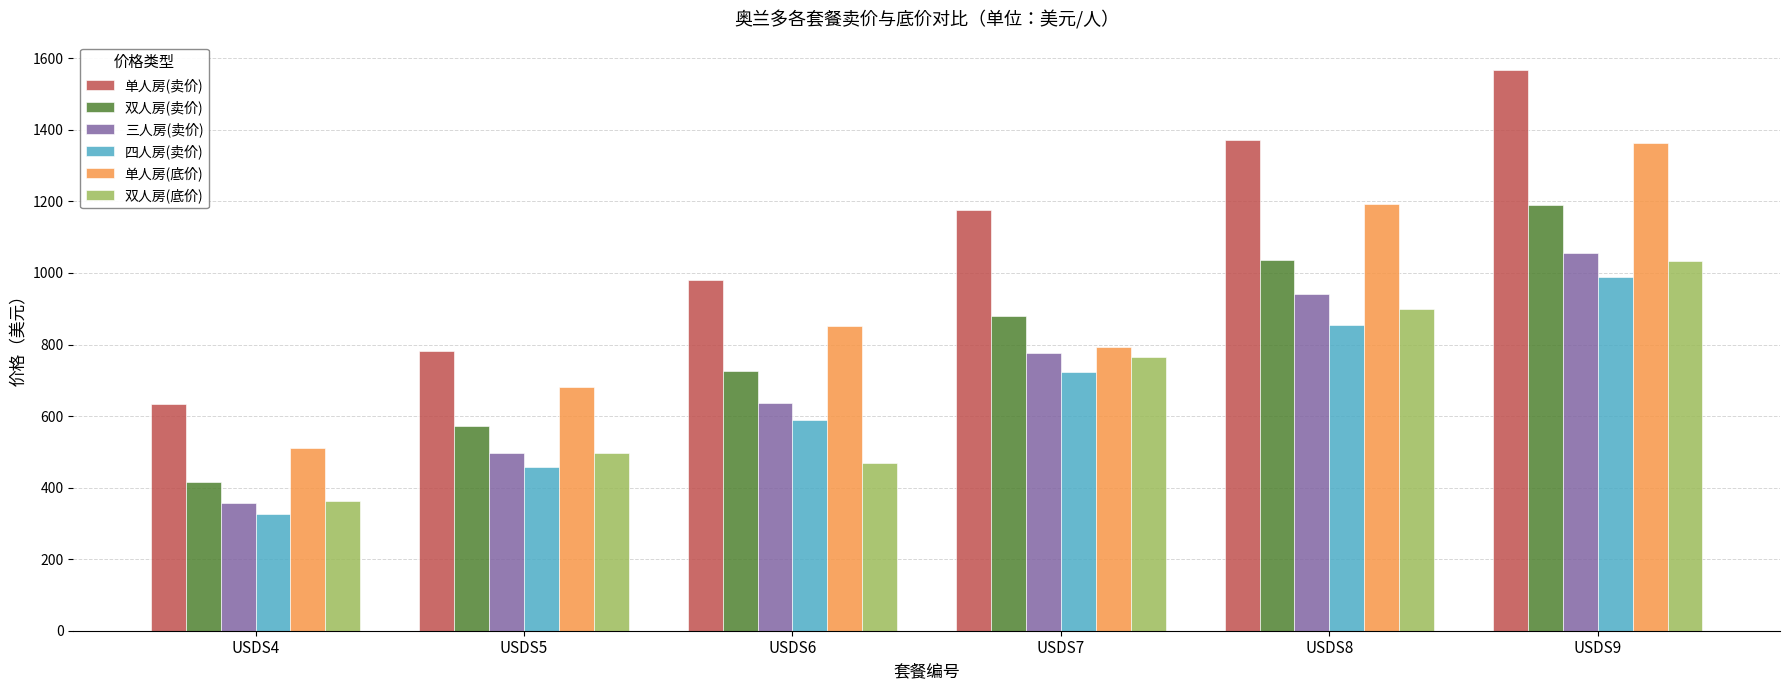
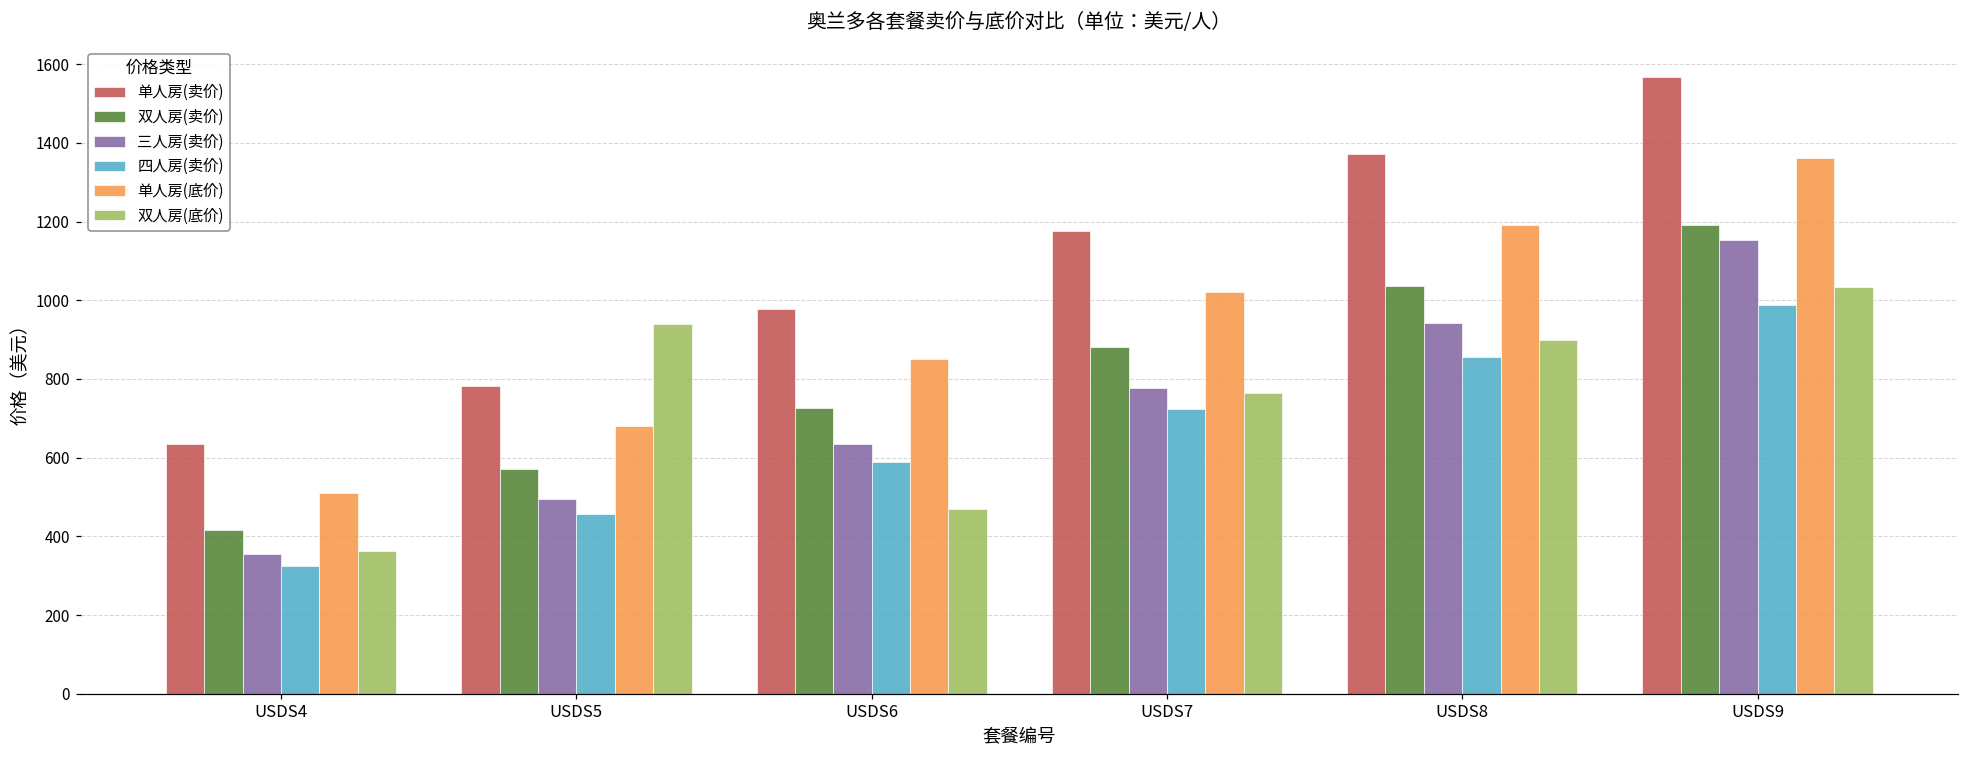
  {
    "单人房(卖价)": {
      "USDS4": 630,
      "USDS5": 780,
      "USDS6": 980,
      "USDS7": 1180,
      "USDS8": 1370,
      "USDS9": 1570
    },
    "双人房(卖价)": {
      "USDS4": 420,
      "USDS5": 570,
      "USDS6": 730,
      "USDS7": 880,
      "USDS8": 1040,
      "USDS9": 1190
    },
    "三人房(卖价)": {
      "USDS4": 360,
      "USDS5": 500,
      "USDS6": 640,
      "USDS7": 780,
      "USDS8": 940,
-     "USDS9": 1060
+     "USDS9": 1150
    },
    "四人房(卖价)": {
      "USDS4": 330,
      "USDS5": 460,
      "USDS6": 590,
      "USDS7": 720,
      "USDS8": 860,
      "USDS9": 990
    },
    "单人房(底价)": {
      "USDS4": 510,
      "USDS5": 680,
      "USDS6": 850,
-     "USDS7": 790,
+     "USDS7": 1020,
      "USDS8": 1190,
      "USDS9": 1360
    },
    "双人房(底价)": {
      "USDS4": 360,
-     "USDS5": 500,
+     "USDS5": 940,
      "USDS6": 470,
      "USDS7": 770,
      "USDS8": 900,
      "USDS9": 1030
    }
  }
